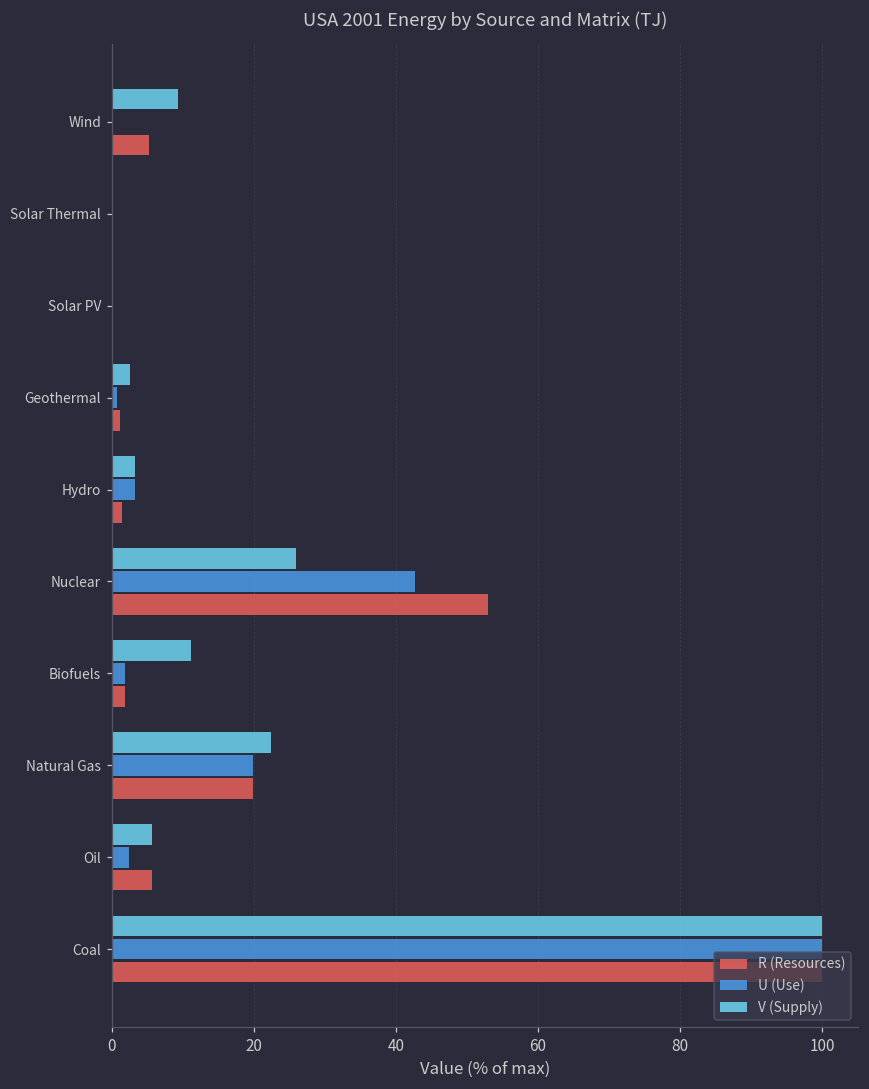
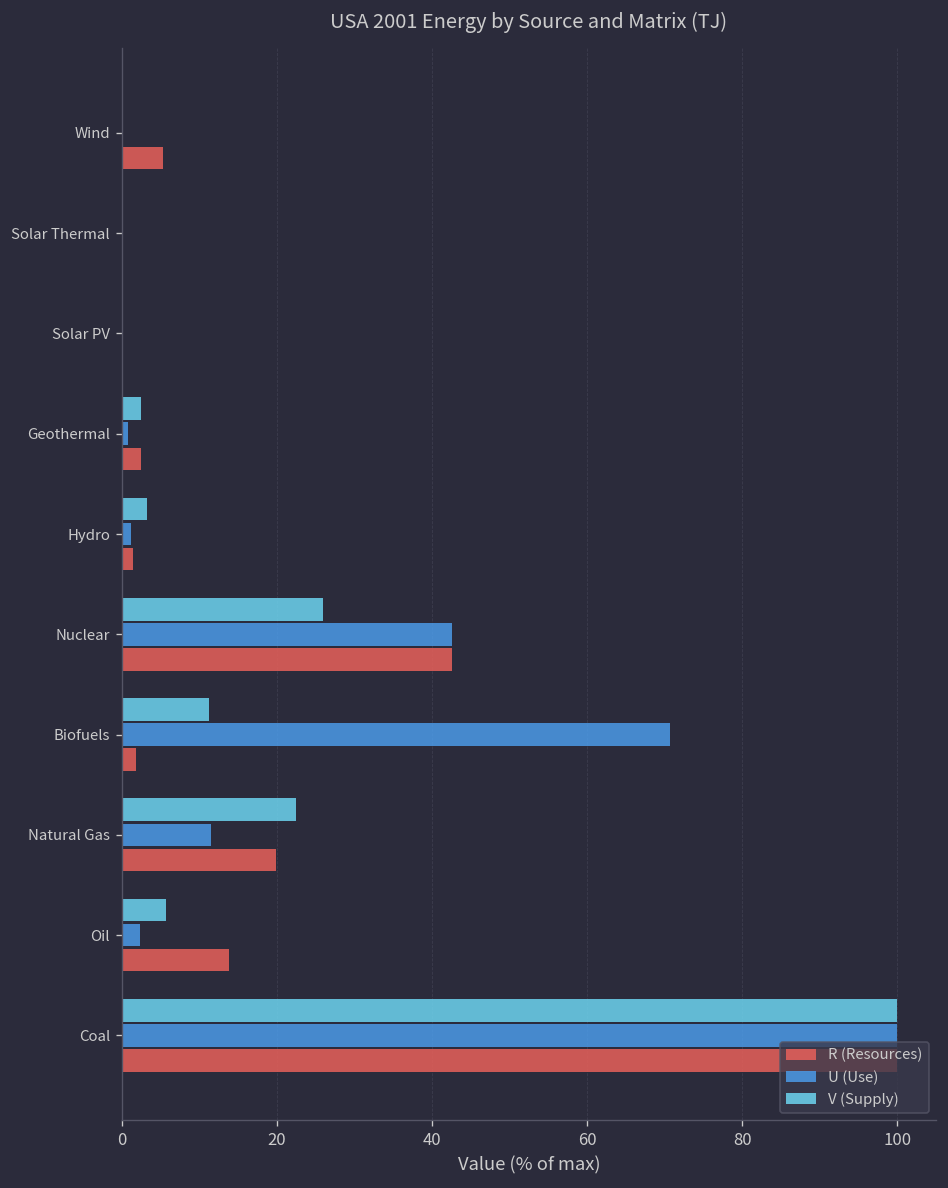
  {
    "R (Resources)": {
      "Wind": 5,
-     "Geothermal": 1,
+     "Geothermal": 3,
      "Hydro": 1,
-     "Nuclear": 53,
+     "Nuclear": 43,
      "Biofuels": 2,
      "Natural Gas": 20,
-     "Oil": 6
+     "Oil": 14
    },
    "U (Use)": {
      "Geothermal": 1,
-     "Hydro": 3,
+     "Hydro": 1,
      "Nuclear": 43,
-     "Biofuels": 2,
-     "Natural Gas": 20,
+     "Biofuels": 71,
+     "Natural Gas": 12,
      "Oil": 2,
      "Coal": 100
    },
    "V (Supply)": {
-     "Wind": 9,
+     "Wind": 0,
      "Geothermal": 3,
      "Hydro": 3,
      "Nuclear": 26,
      "Biofuels": 11,
      "Natural Gas": 22,
      "Oil": 6,
      "Coal": 100
    }
  }
